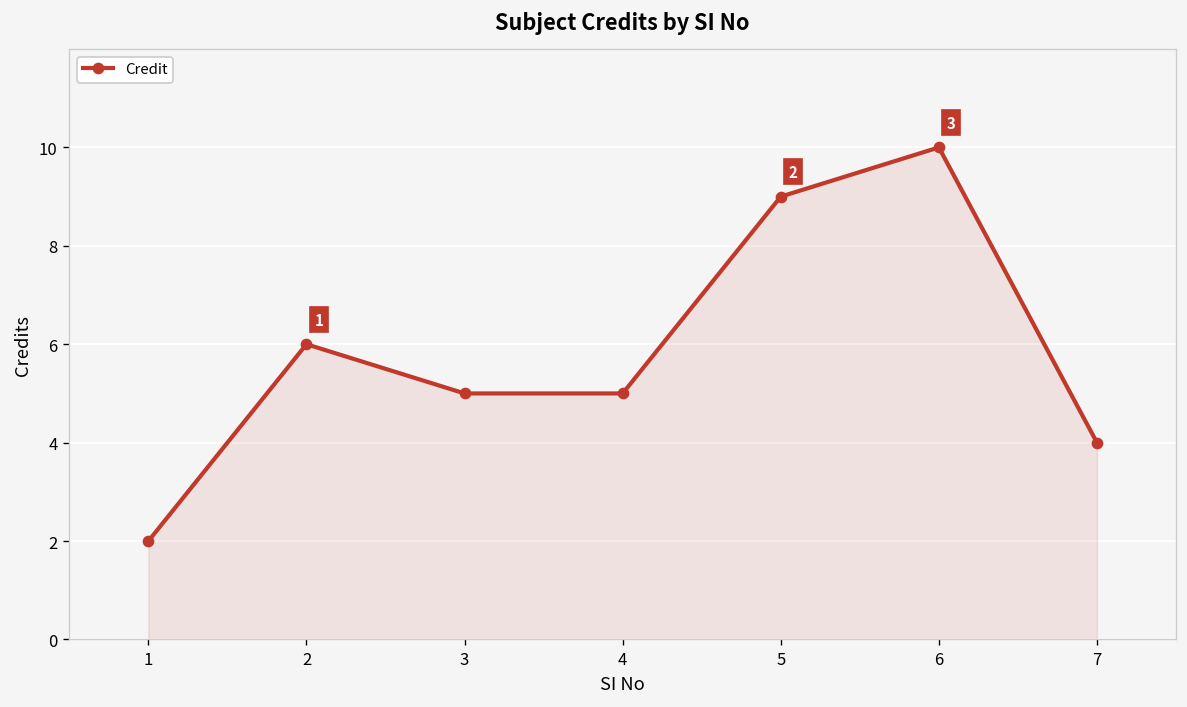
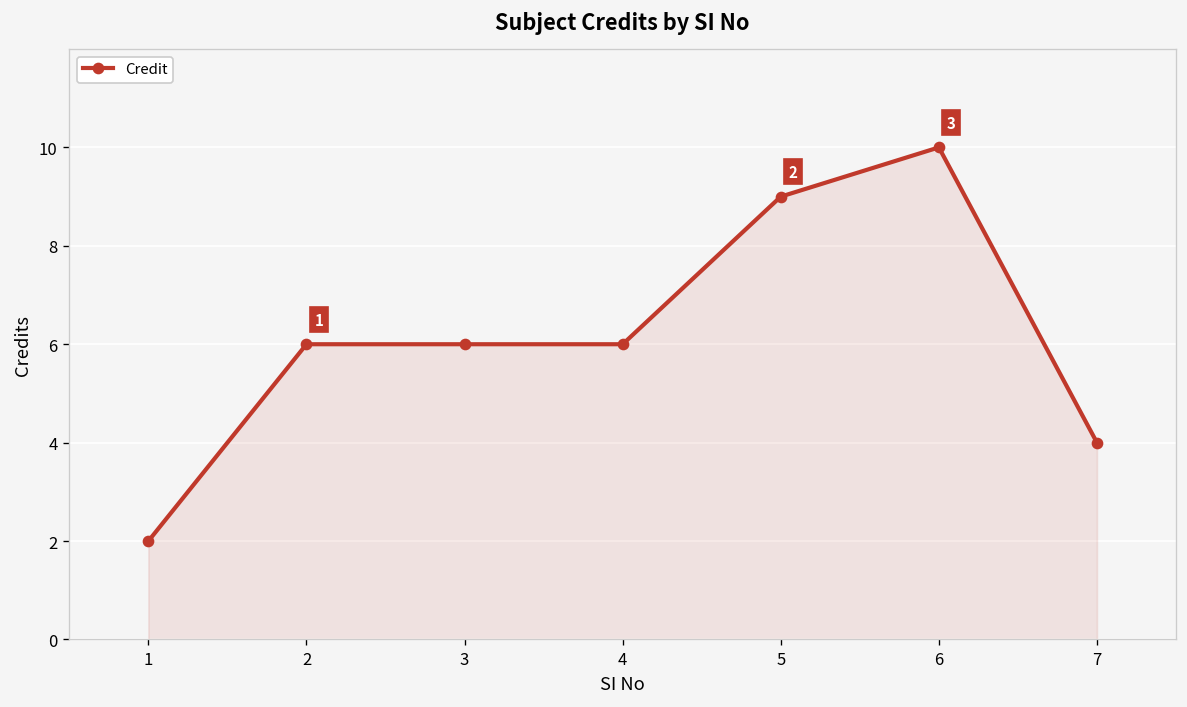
  {
    "1": 2,
-   "3": 5,
-   "4": 5,
+   "3": 6,
+   "4": 6,
    "7": 4
  }
